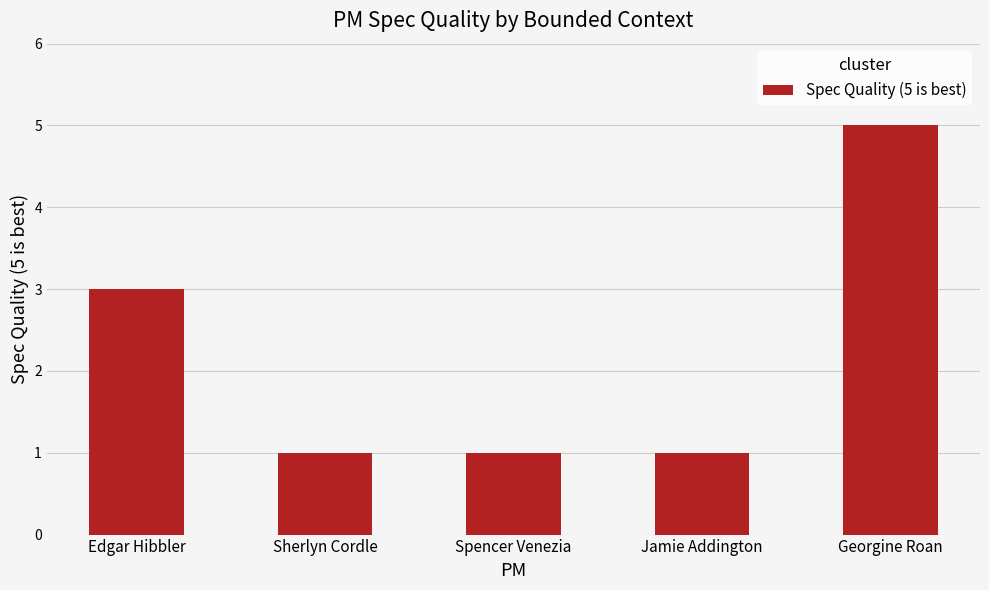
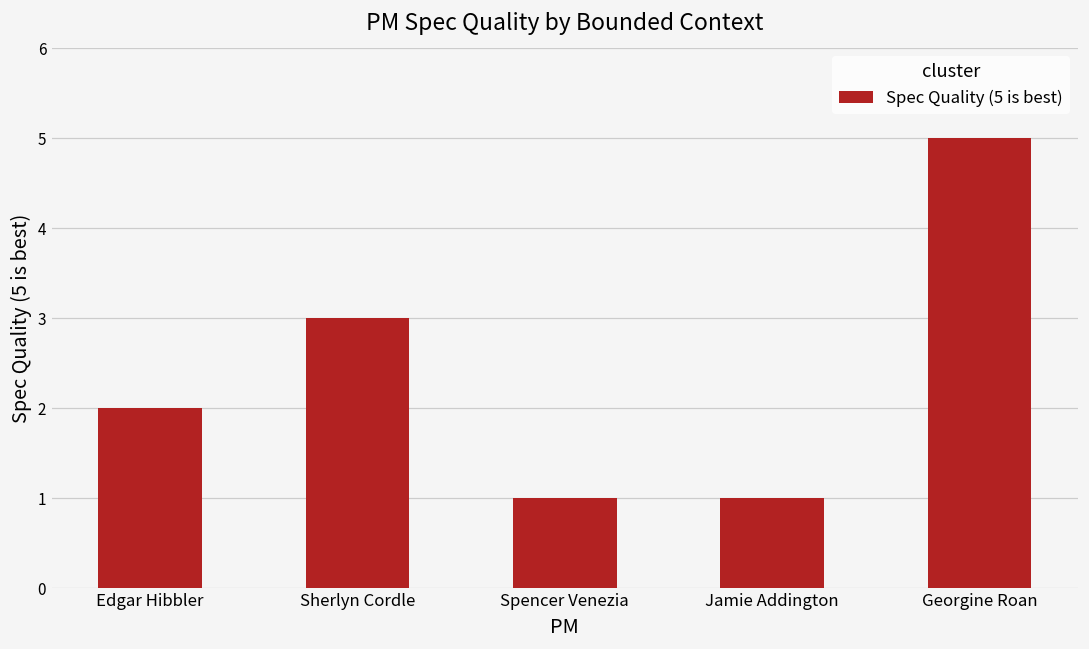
  {
-   "Edgar Hibbler": 3,
-   "Sherlyn Cordle": 1,
+   "Edgar Hibbler": 2,
+   "Sherlyn Cordle": 3,
    "Spencer Venezia": 1,
    "Jamie Addington": 1,
    "Georgine Roan": 5
  }
